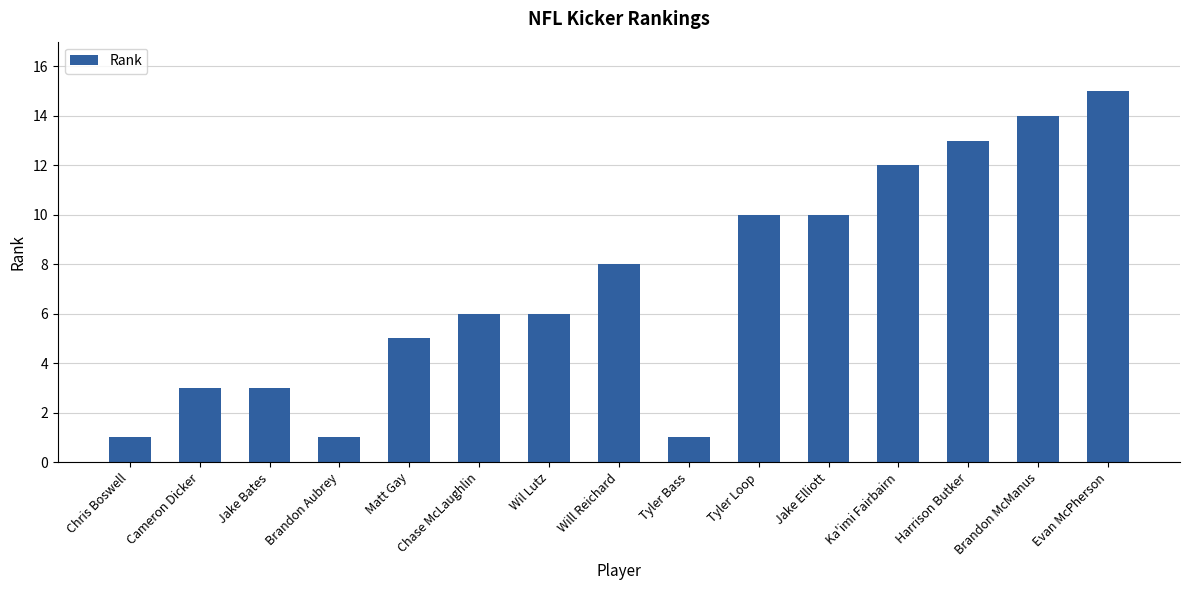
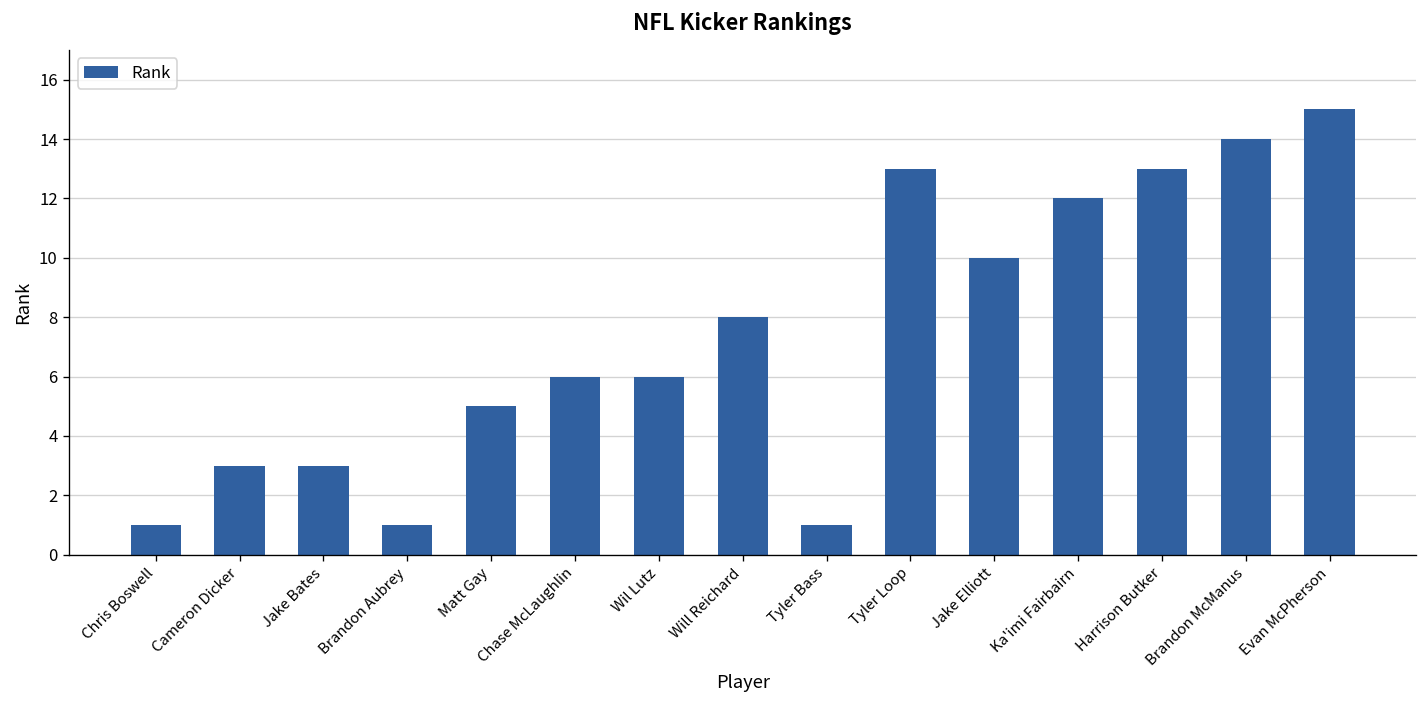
  {
    "Chris Boswell": 1,
    "Cameron Dicker": 3,
    "Jake Bates": 3,
    "Brandon Aubrey": 1,
    "Matt Gay": 5,
    "Chase McLaughlin": 6,
    "Wil Lutz": 6,
    "Will Reichard": 8,
    "Tyler Bass": 1,
-   "Tyler Loop": 10,
+   "Tyler Loop": 13,
    "Jake Elliott": 10,
    "Ka'imi Fairbairn": 12,
    "Harrison Butker": 13,
    "Brandon McManus": 14,
    "Evan McPherson": 15
  }
